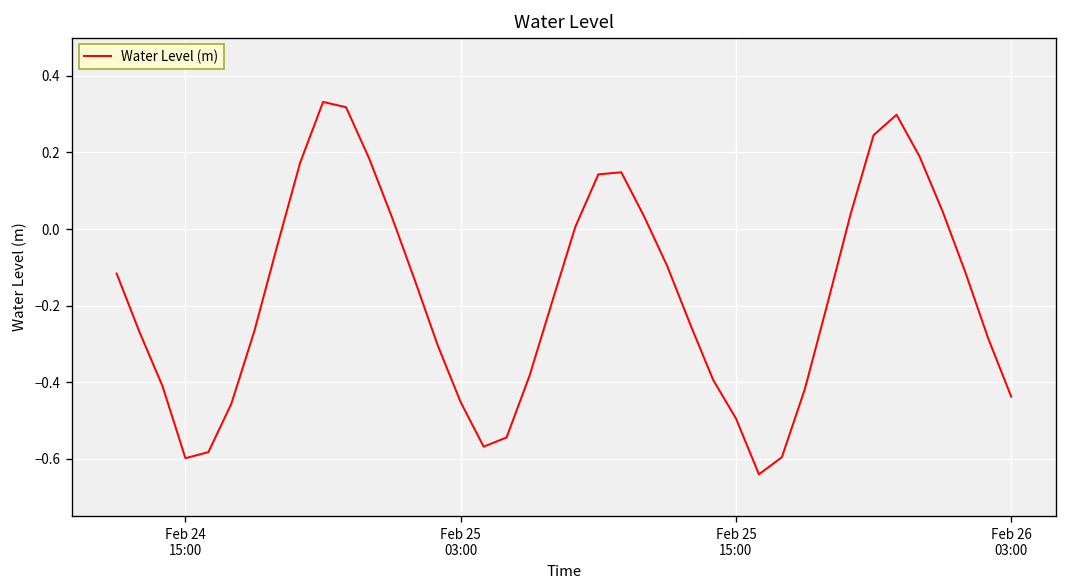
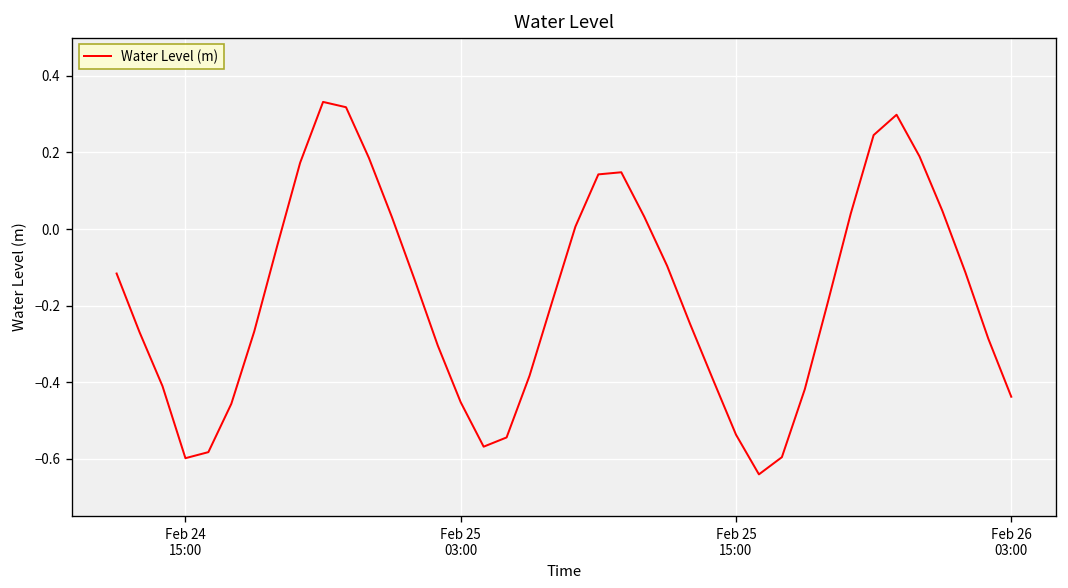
  {
    "Feb 24 15:00": -0.60,
    "Feb 25 03:00": -0.45,
-   "Feb 25 15:00": -0.49,
+   "Feb 25 15:00": -0.54,
    "Feb 26 03:00": -0.44
  }
